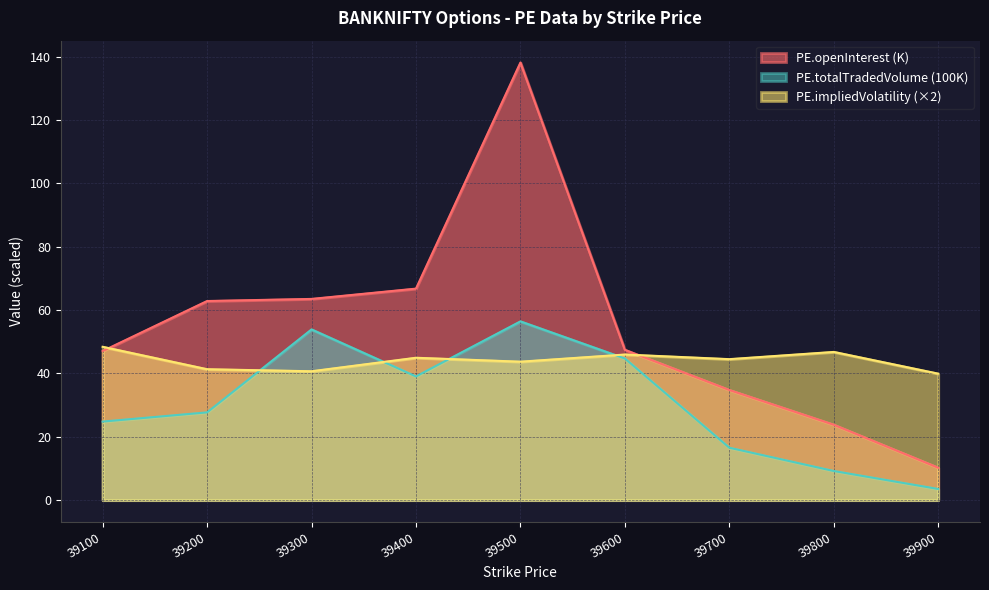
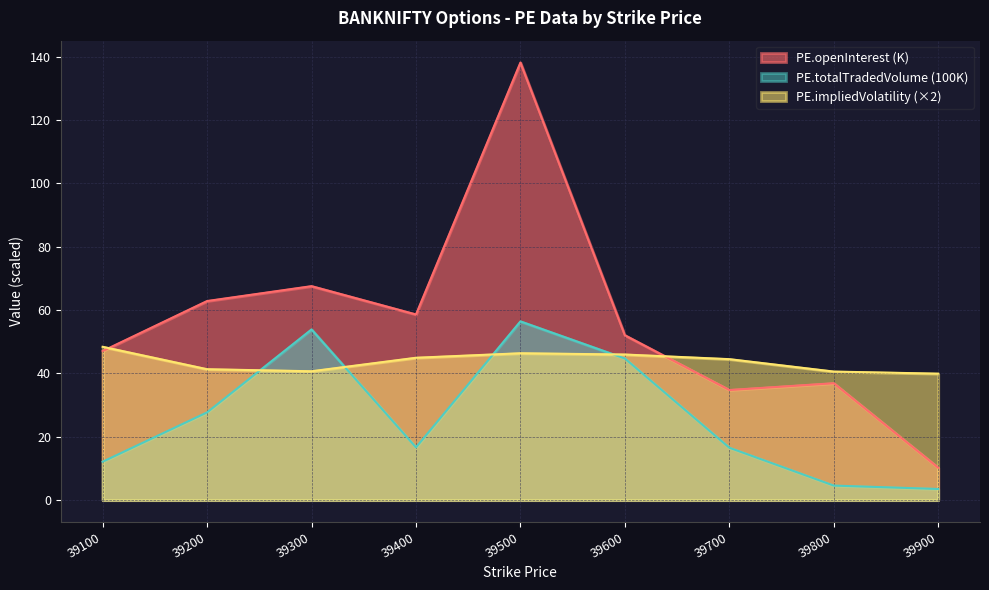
  {
    "PE.openInterest (K)": {
      "39100": 47,
      "39200": 63,
-     "39300": 64,
-     "39400": 67,
+     "39300": 68,
+     "39400": 59,
      "39500": 138,
-     "39600": 47,
+     "39600": 52,
      "39700": 35,
-     "39800": 24,
+     "39800": 37,
      "39900": 10
    },
    "PE.totalTradedVolume (100K)": {
-     "39100": 25,
+     "39100": 12,
      "39200": 28,
      "39300": 54,
-     "39400": 39,
+     "39400": 17,
      "39500": 56,
      "39600": 45,
      "39700": 17,
-     "39800": 9,
+     "39800": 5,
      "39900": 4
    },
    "PE.impliedVolatility (×2)": {
      "39100": 48,
      "39200": 41,
      "39300": 41,
      "39400": 45,
-     "39500": 44,
+     "39500": 46,
      "39600": 46,
      "39700": 45,
-     "39800": 47,
+     "39800": 41,
      "39900": 40
    }
  }
